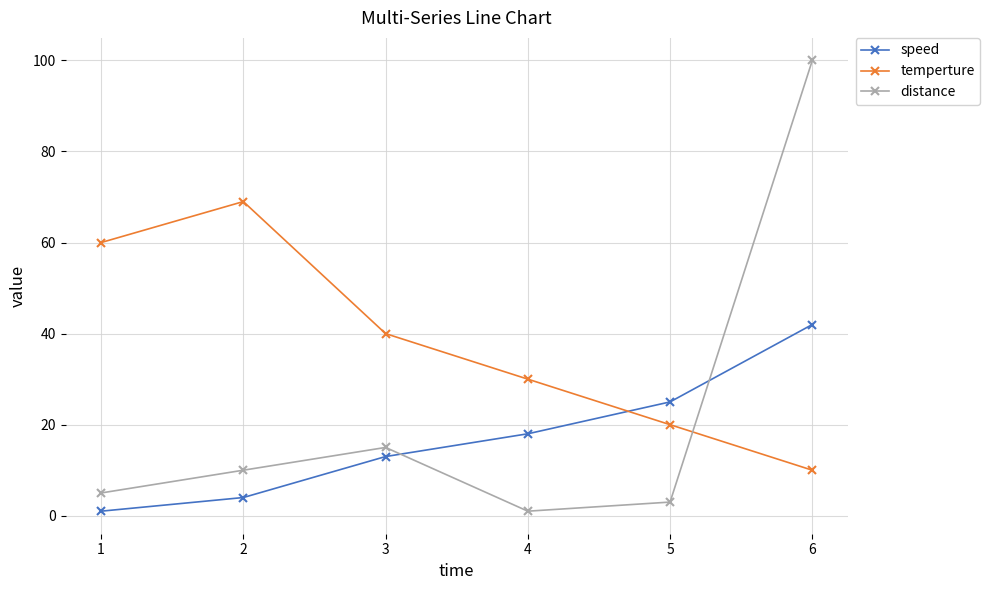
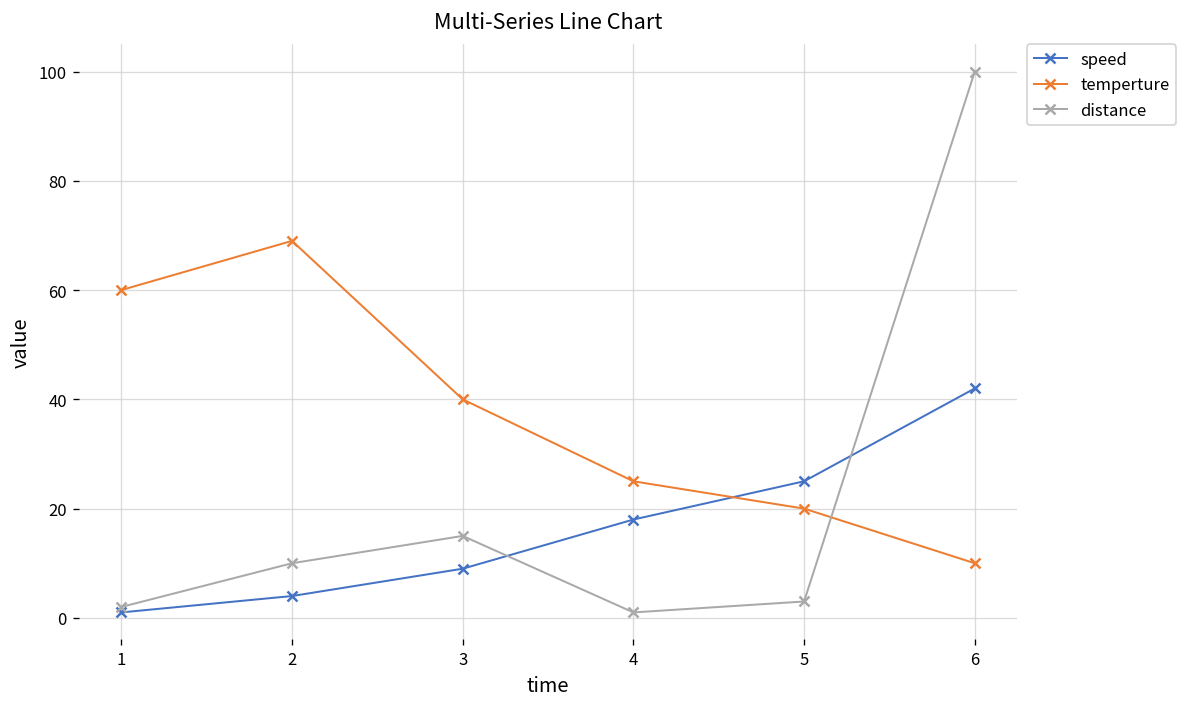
  {
    "speed": {
      "1": 1,
      "2": 4,
-     "3": 13,
+     "3": 9,
      "4": 18,
      "5": 25,
      "6": 42
    },
    "temperture": {
      "1": 60,
      "2": 69,
      "3": 40,
-     "4": 30,
+     "4": 25,
      "5": 20,
      "6": 10
    },
    "distance": {
-     "1": 5,
+     "1": 2,
      "2": 10,
      "3": 15,
      "4": 1,
      "5": 3,
      "6": 100
    }
  }
